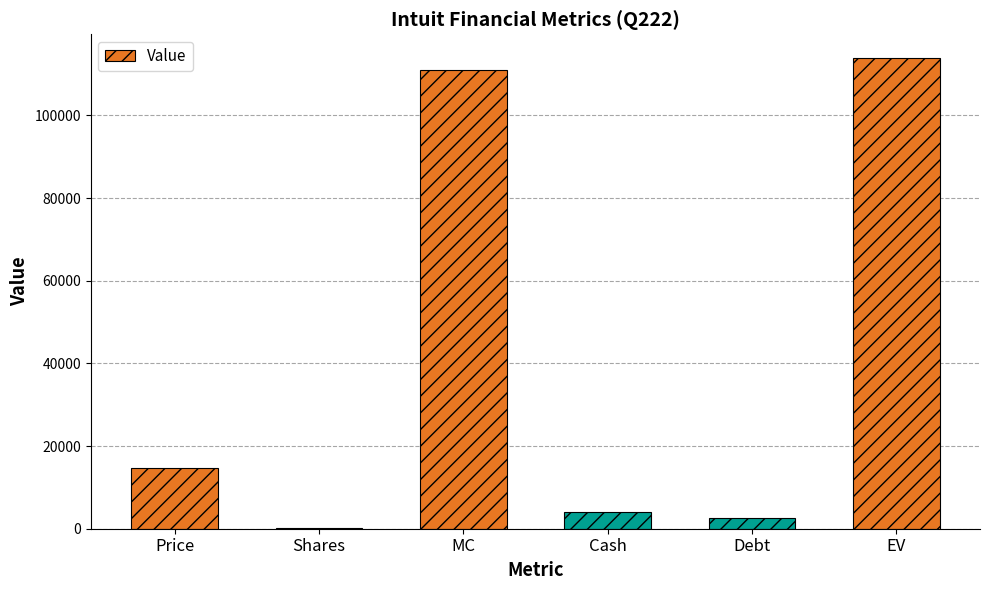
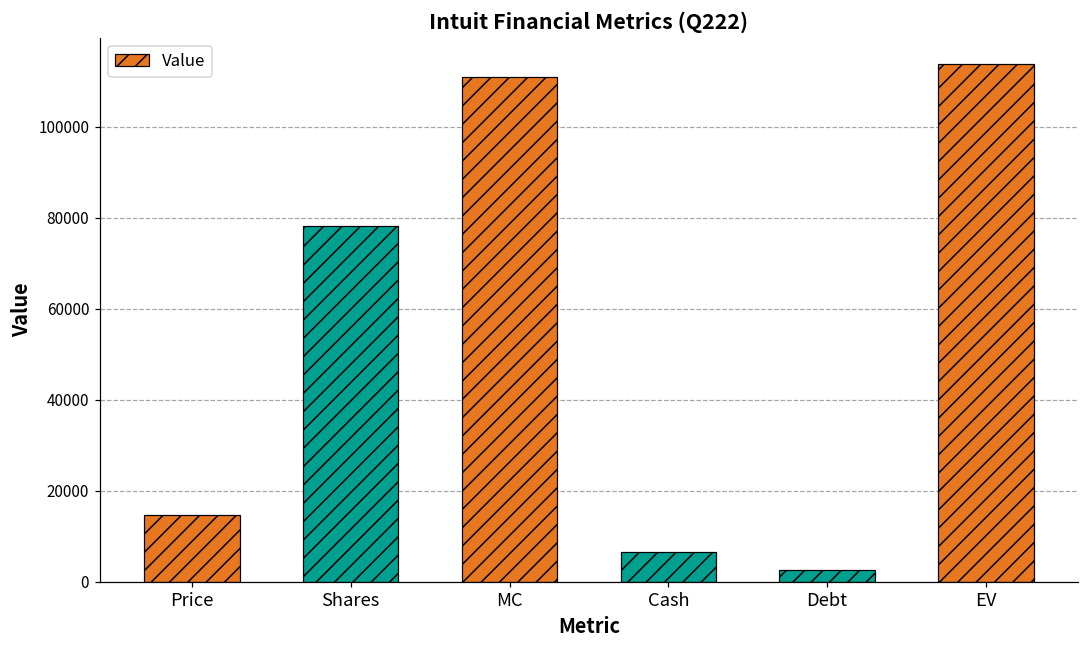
  {
    "Price": 15000,
-   "Shares": 0,
+   "Shares": 78000,
    "MC": 111000,
-   "Cash": 4000,
+   "Cash": 7000,
    "Debt": 3000,
    "EV": 114000
  }
